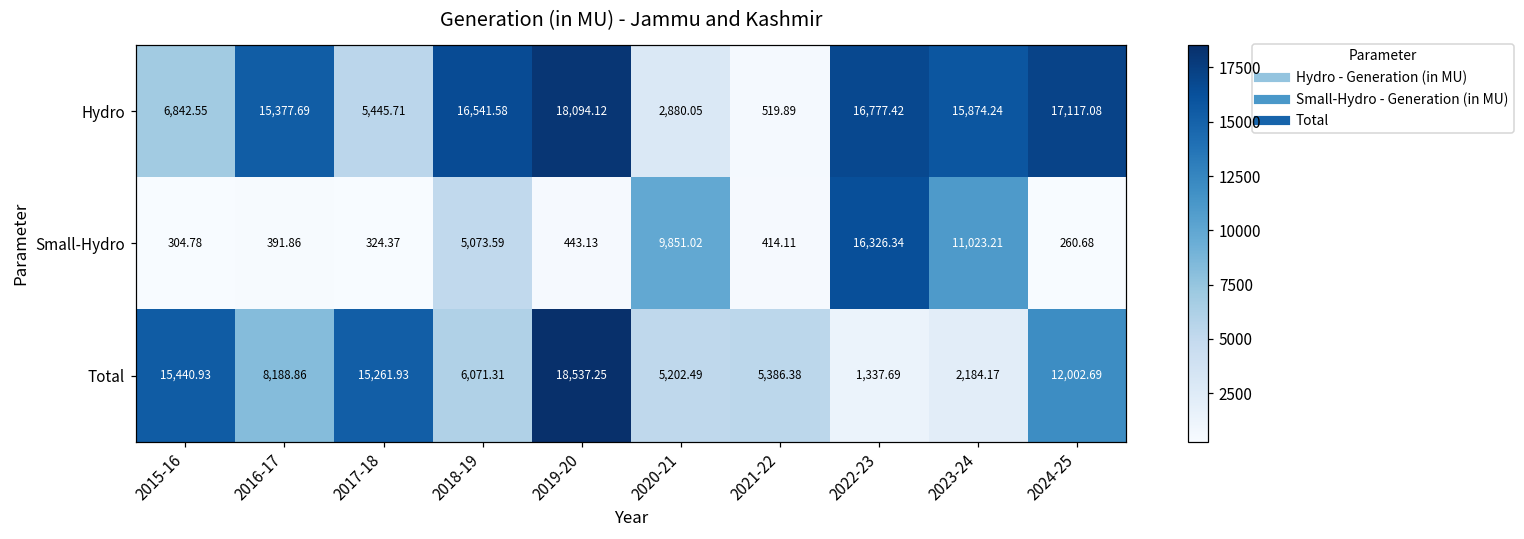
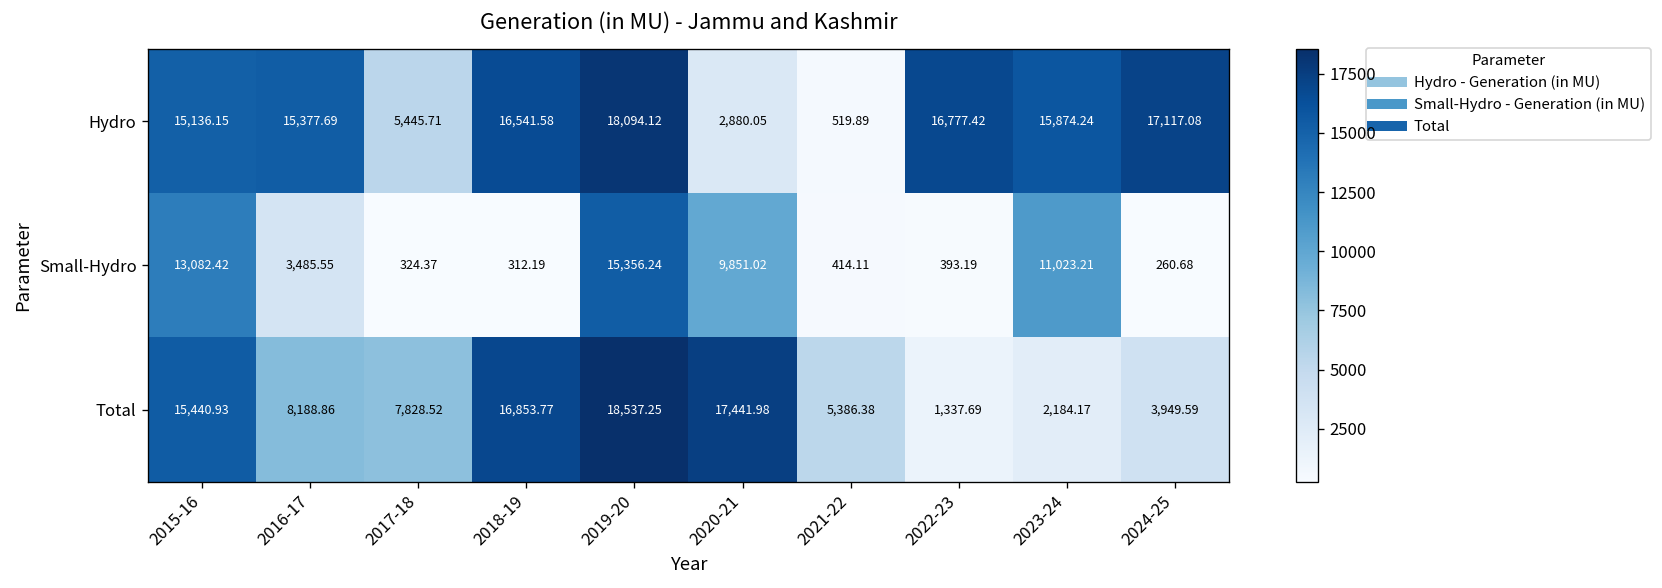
  {
    "Hydro": {
-     "2015-16": "6,842.55",
+     "2015-16": "15,136.15",
      "2016-17": "15,377.69",
      "2017-18": "5,445.71",
      "2018-19": "16,541.58",
      "2019-20": "18,094.12",
      "2020-21": "2,880.05",
      "2021-22": "519.89",
      "2022-23": "16,777.42",
      "2023-24": "15,874.24",
      "2024-25": "17,117.08"
    },
    "Small-Hydro": {
-     "2015-16": "304.78",
-     "2016-17": "391.86",
+     "2015-16": "13,082.42",
+     "2016-17": "3,485.55",
      "2017-18": "324.37",
-     "2018-19": "5,073.59",
-     "2019-20": "443.13",
+     "2018-19": "312.19",
+     "2019-20": "15,356.24",
      "2020-21": "9,851.02",
      "2021-22": "414.11",
-     "2022-23": "16,326.34",
+     "2022-23": "393.19",
      "2023-24": "11,023.21",
      "2024-25": "260.68"
    },
    "Total": {
      "2015-16": "15,440.93",
      "2016-17": "8,188.86",
-     "2017-18": "15,261.93",
-     "2018-19": "6,071.31",
+     "2017-18": "7,828.52",
+     "2018-19": "16,853.77",
      "2019-20": "18,537.25",
-     "2020-21": "5,202.49",
+     "2020-21": "17,441.98",
      "2021-22": "5,386.38",
      "2022-23": "1,337.69",
      "2023-24": "2,184.17",
-     "2024-25": "12,002.69"
+     "2024-25": "3,949.59"
    }
  }
